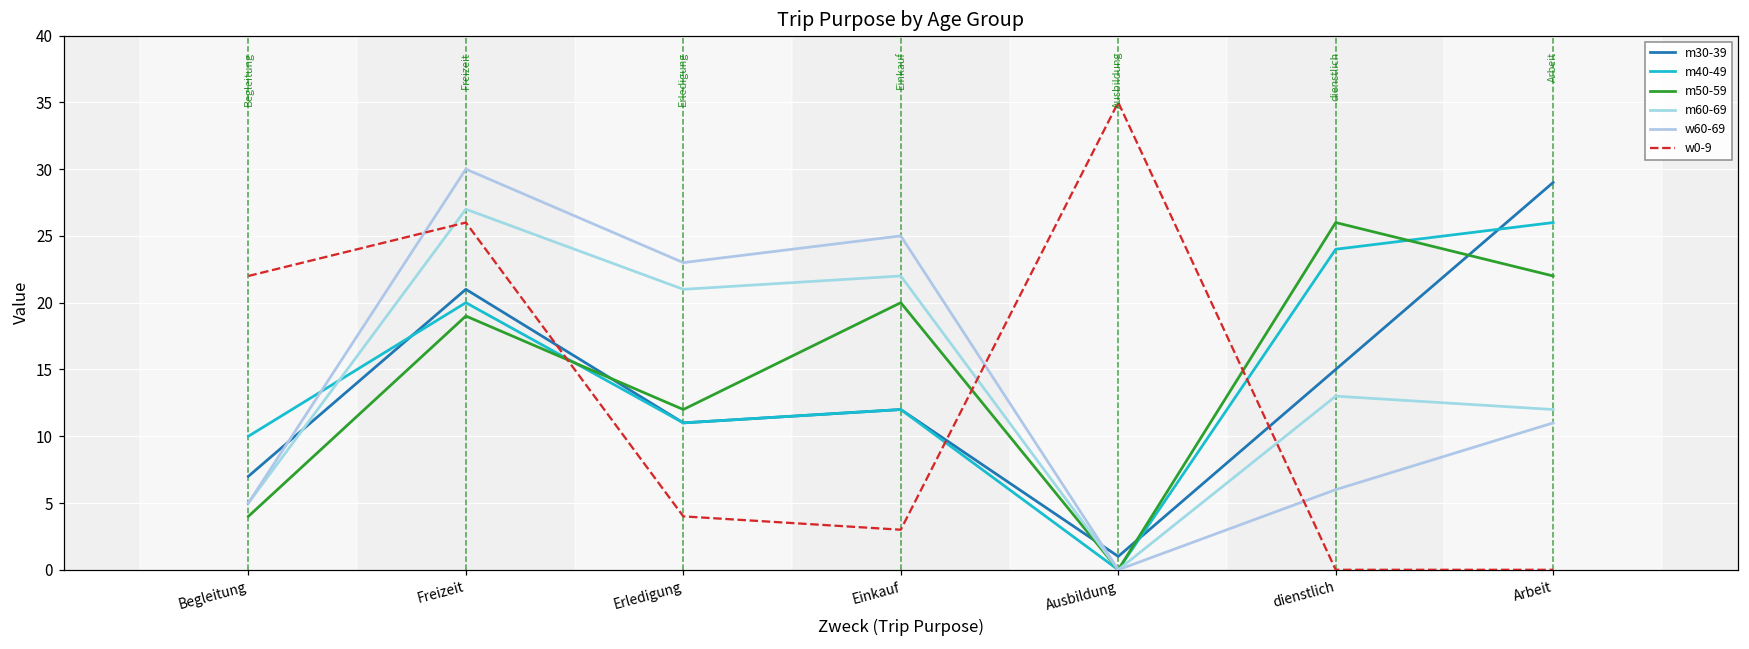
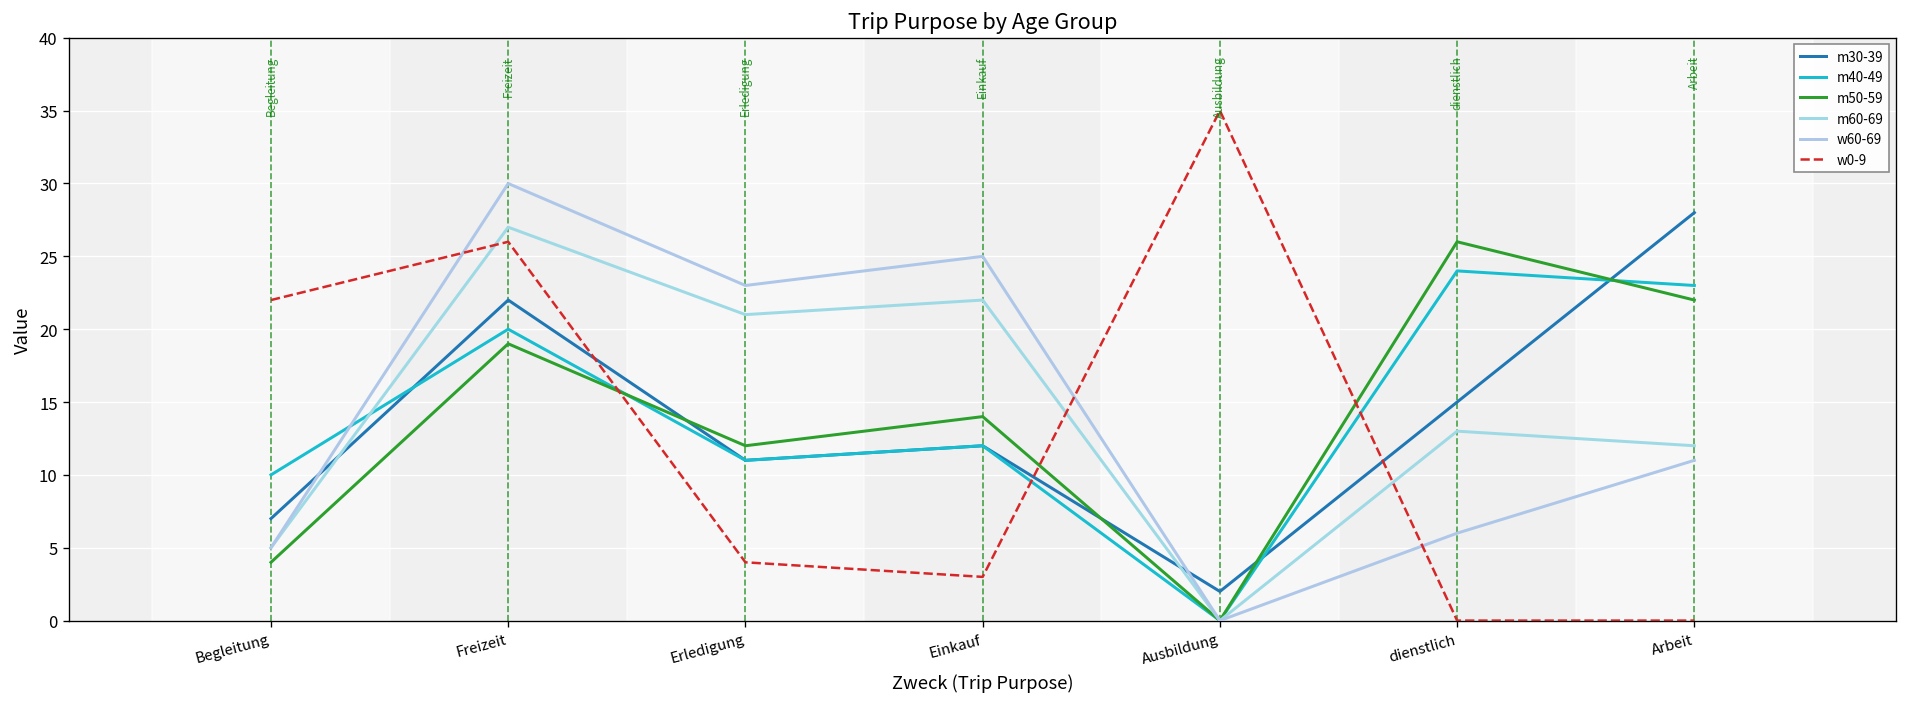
  {
    "m30-39": {
      "Begleitung": 7,
-     "Freizeit": 21,
-     "Ausbildung": 1,
+     "Freizeit": 22,
+     "Ausbildung": 2,
      "dienstlich": 15,
-     "Arbeit": 29
+     "Arbeit": 28
    },
    "m40-49": {
      "Begleitung": 10,
      "Freizeit": 20,
      "dienstlich": 24,
-     "Arbeit": 26
+     "Arbeit": 23
    },
    "m50-59": {
      "Begleitung": 4,
      "Freizeit": 19,
      "Erledigung": 12,
-     "Einkauf": 20,
+     "Einkauf": 14,
      "dienstlich": 26,
      "Arbeit": 22
    },
    "w0-9": {
      "Begleitung": 22,
      "Freizeit": 26,
      "Erledigung": 4,
      "Einkauf": 3,
      "Ausbildung": 35,
      "dienstlich": 0,
      "Arbeit": 0
    }
  }
